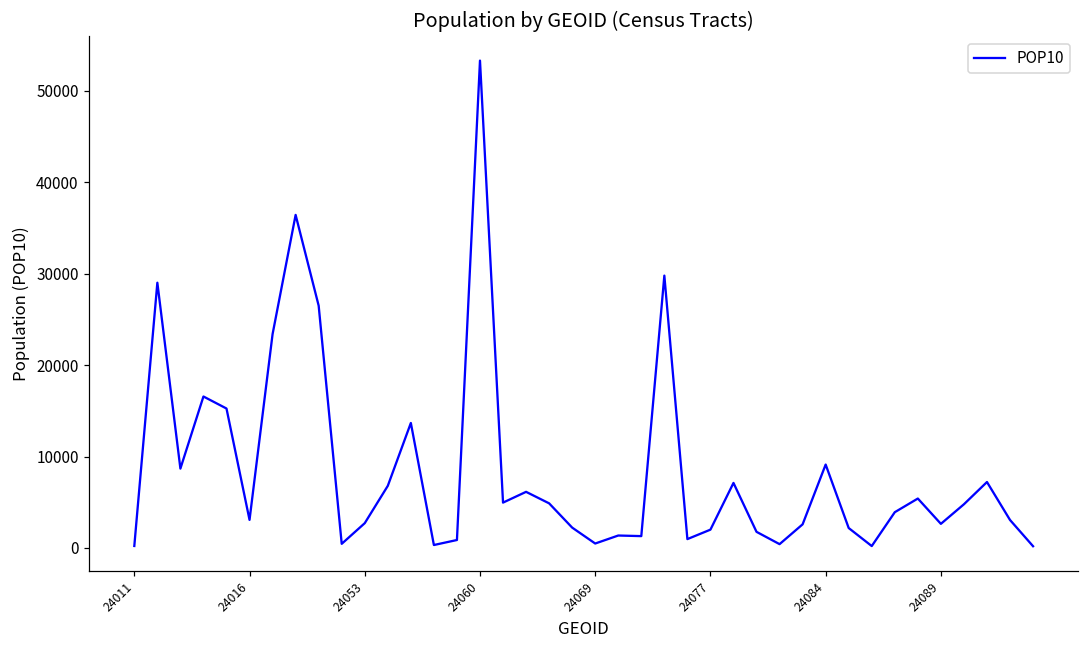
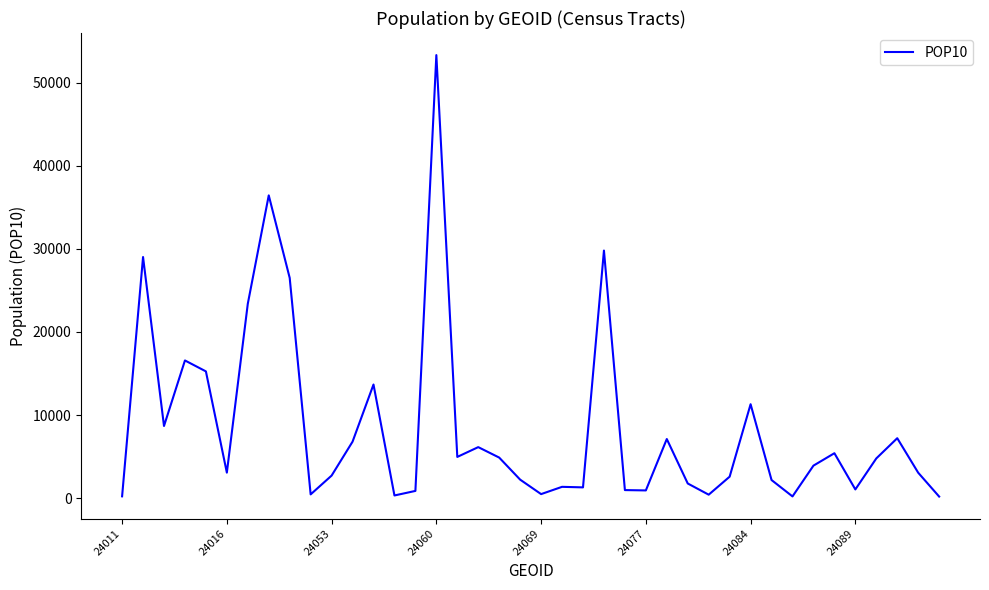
  {
    "24011": 0,
    "24016": 3000,
    "24053": 3000,
    "24060": 53000,
    "24069": 0,
-   "24077": 2000,
-   "24084": 9000,
-   "24089": 3000
+   "24077": 1000,
+   "24084": 11000,
+   "24089": 1000
  }
